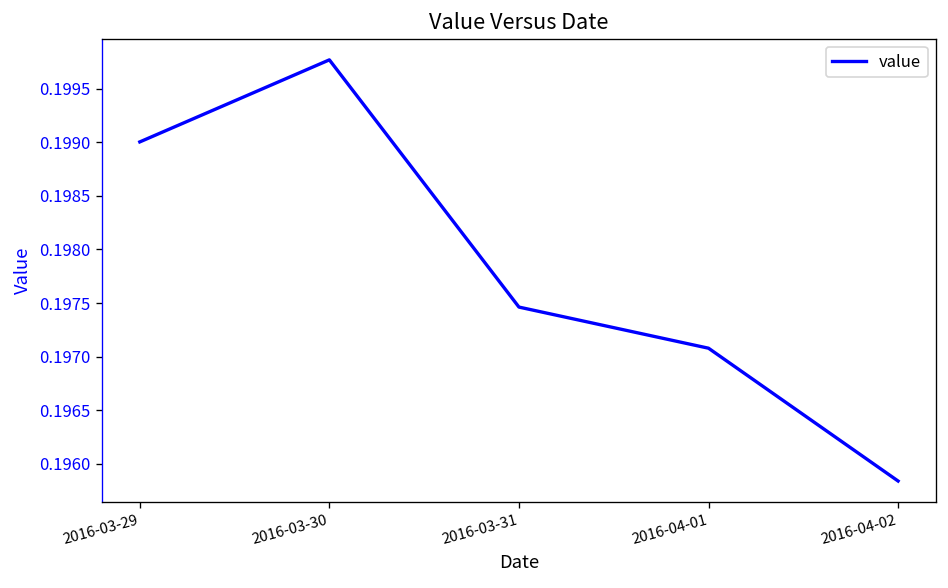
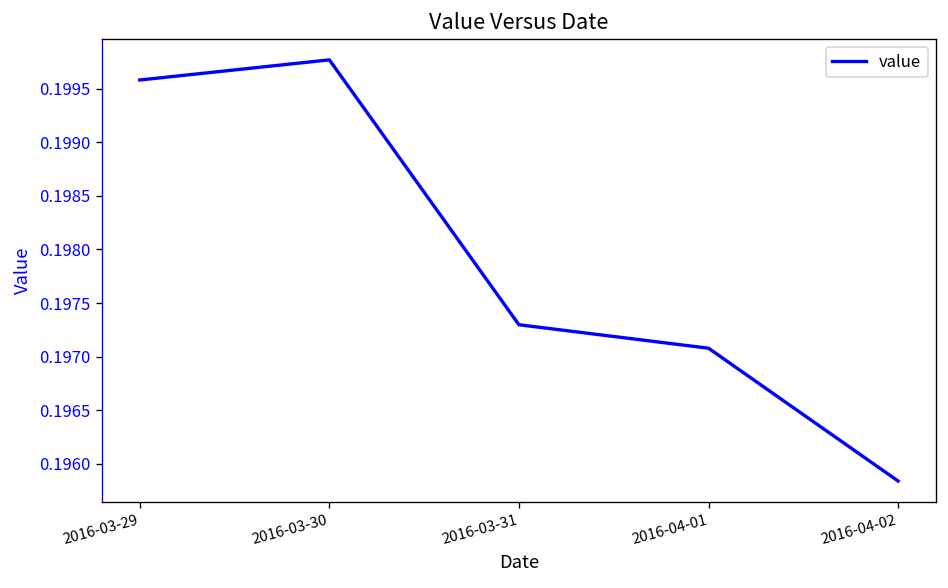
  {
-   "2016-03-29": 0.1990,
+   "2016-03-29": 0.1996,
    "2016-03-30": 0.1998,
-   "2016-03-31": 0.1975,
+   "2016-03-31": 0.1973,
    "2016-04-01": 0.1971,
    "2016-04-02": 0.1958
  }
